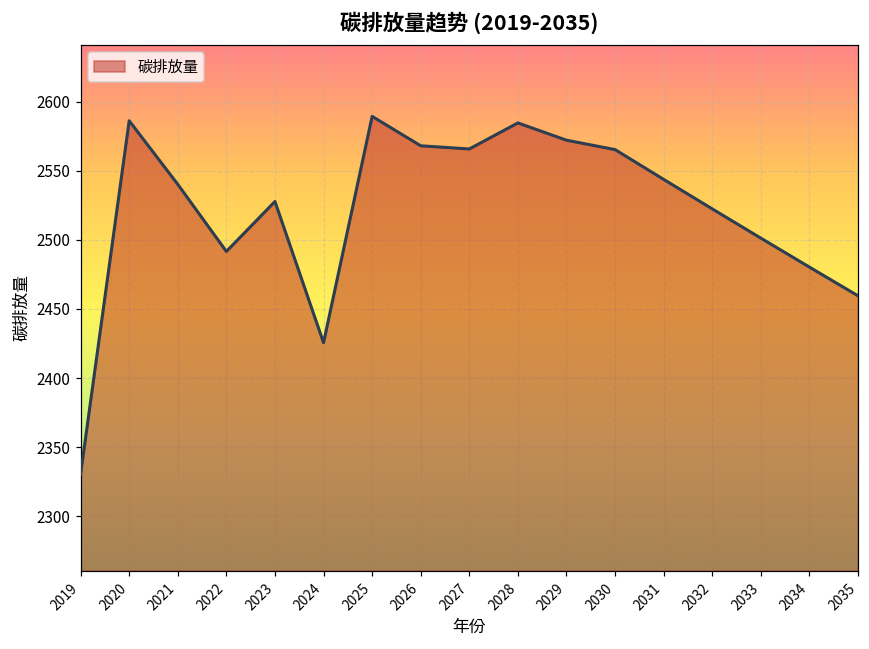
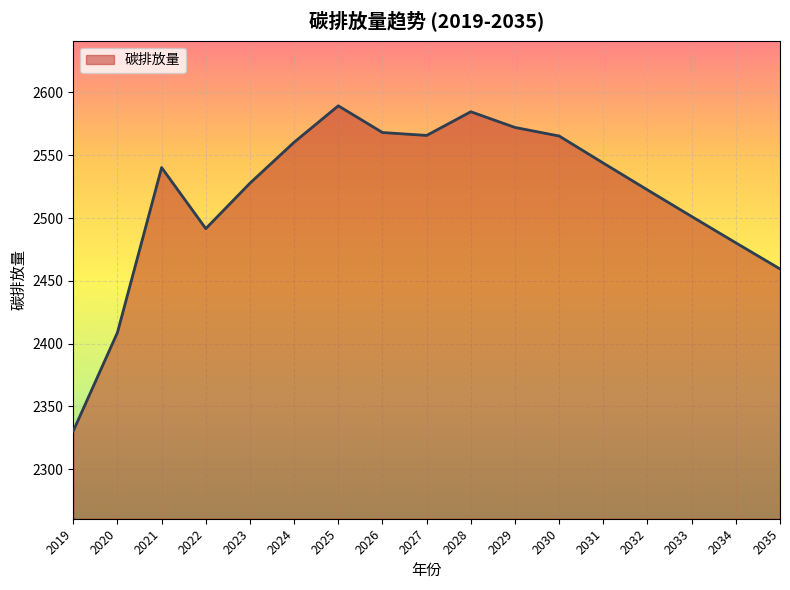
  {
    "2019": 2331,
-   "2020": 2586,
+   "2020": 2409,
    "2021": 2540,
    "2022": 2492,
    "2023": 2528,
-   "2024": 2426,
+   "2024": 2560,
    "2025": 2589,
    "2026": 2568,
    "2027": 2566,
    "2028": 2585,
    "2029": 2572,
    "2030": 2565,
    "2031": 2544,
    "2032": 2522,
    "2033": 2501,
    "2034": 2480,
    "2035": 2460
  }
